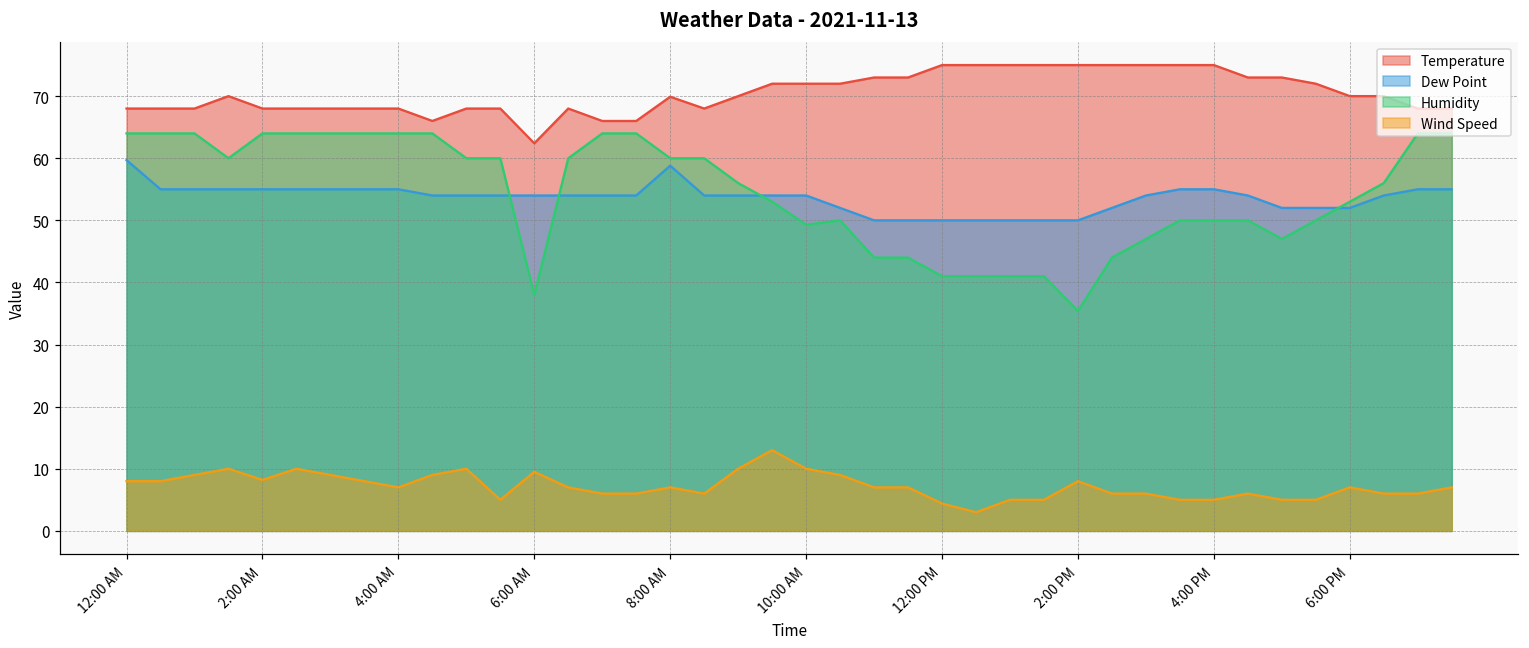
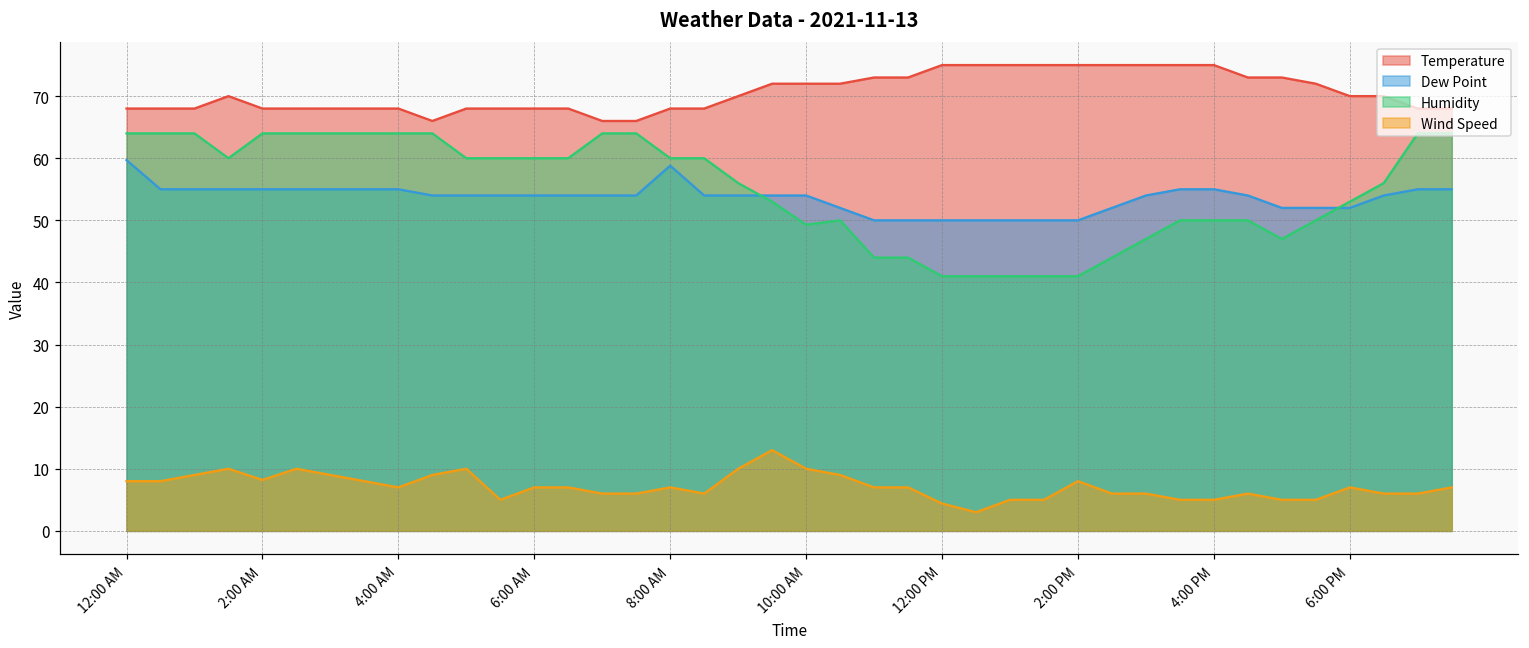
  {
    "Temperature": {
      "12:00 AM": 68,
      "2:00 AM": 68,
      "4:00 AM": 68,
-     "6:00 AM": 62,
-     "8:00 AM": 70,
+     "6:00 AM": 68,
+     "8:00 AM": 68,
      "10:00 AM": 72,
      "12:00 PM": 75,
      "2:00 PM": 75,
      "4:00 PM": 75,
      "6:00 PM": 70
    },
    "Dew Point": {
      "12:00 AM": 60,
      "2:00 AM": 55,
      "4:00 AM": 55,
      "6:00 AM": 54,
      "8:00 AM": 59,
      "10:00 AM": 54,
      "12:00 PM": 50,
      "2:00 PM": 50,
      "4:00 PM": 55,
      "6:00 PM": 52
    },
    "Humidity": {
      "12:00 AM": 64,
      "2:00 AM": 64,
      "4:00 AM": 64,
-     "6:00 AM": 38,
+     "6:00 AM": 60,
      "8:00 AM": 60,
      "10:00 AM": 49,
      "12:00 PM": 41,
-     "2:00 PM": 35,
+     "2:00 PM": 41,
      "4:00 PM": 50,
      "6:00 PM": 53
    },
    "Wind Speed": {
      "12:00 AM": 8,
      "2:00 AM": 8,
      "4:00 AM": 7,
-     "6:00 AM": 10,
+     "6:00 AM": 7,
      "8:00 AM": 7,
      "10:00 AM": 10,
      "12:00 PM": 4,
      "2:00 PM": 8,
      "4:00 PM": 5,
      "6:00 PM": 7
    }
  }
